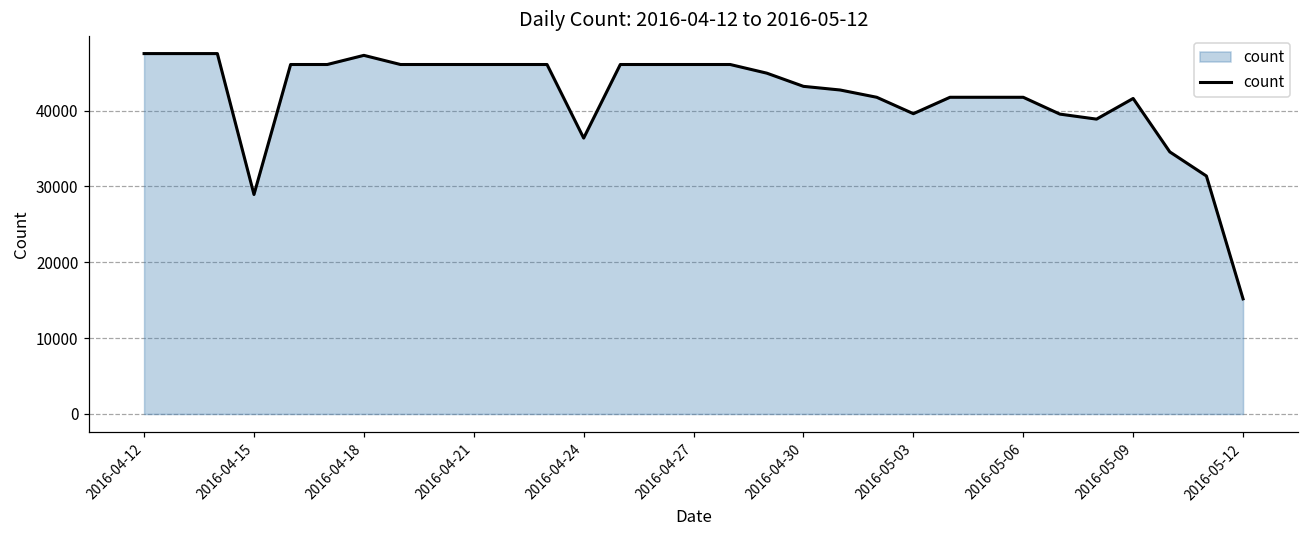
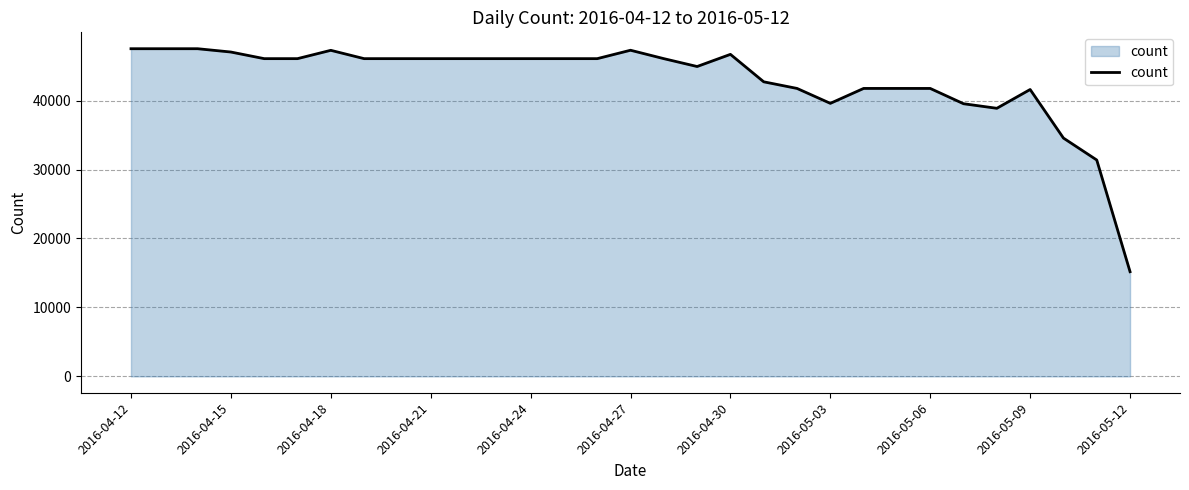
  {
    "2016-04-12": 48000,
-   "2016-04-15": 29000,
+   "2016-04-15": 47000,
    "2016-04-18": 47000,
    "2016-04-21": 46000,
-   "2016-04-24": 36000,
-   "2016-04-27": 46000,
-   "2016-04-30": 43000,
+   "2016-04-24": 46000,
+   "2016-04-27": 47000,
+   "2016-04-30": 47000,
    "2016-05-03": 40000,
    "2016-05-06": 42000,
    "2016-05-09": 42000,
    "2016-05-12": 15000
  }
